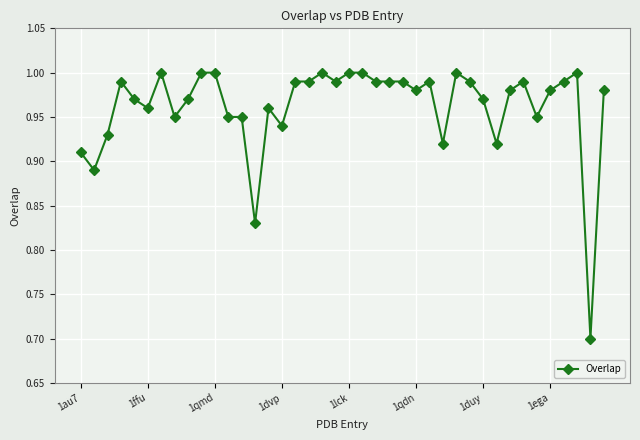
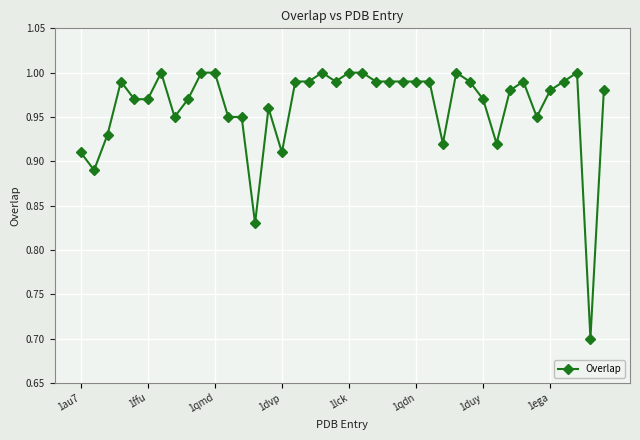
  {
    "1au7": 0.91,
-   "1ffu": 0.96,
+   "1ffu": 0.97,
    "1qmd": 1.00,
-   "1dvp": 0.94,
+   "1dvp": 0.91,
    "1lck": 1.00,
-   "1qdn": 0.98,
+   "1qdn": 0.99,
    "1duy": 0.97,
    "1ega": 0.98
  }
